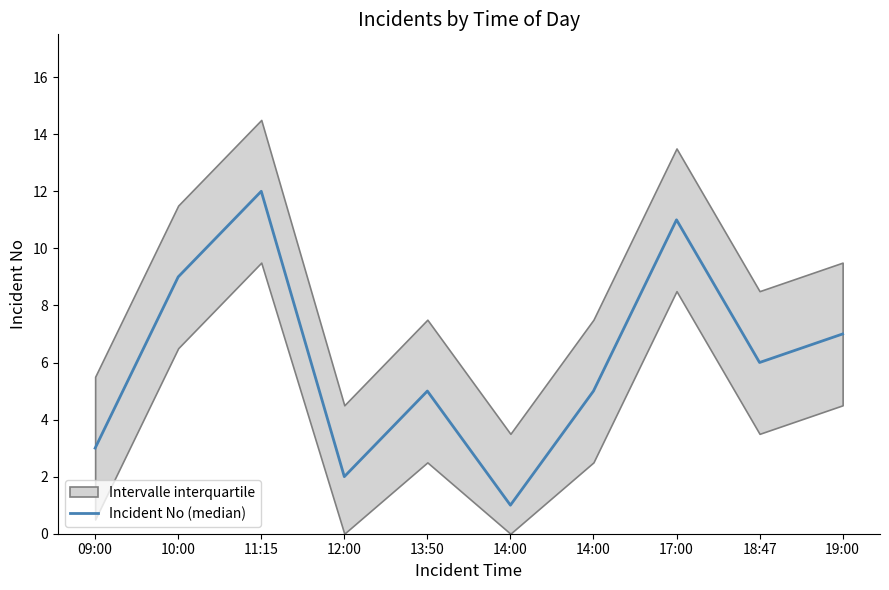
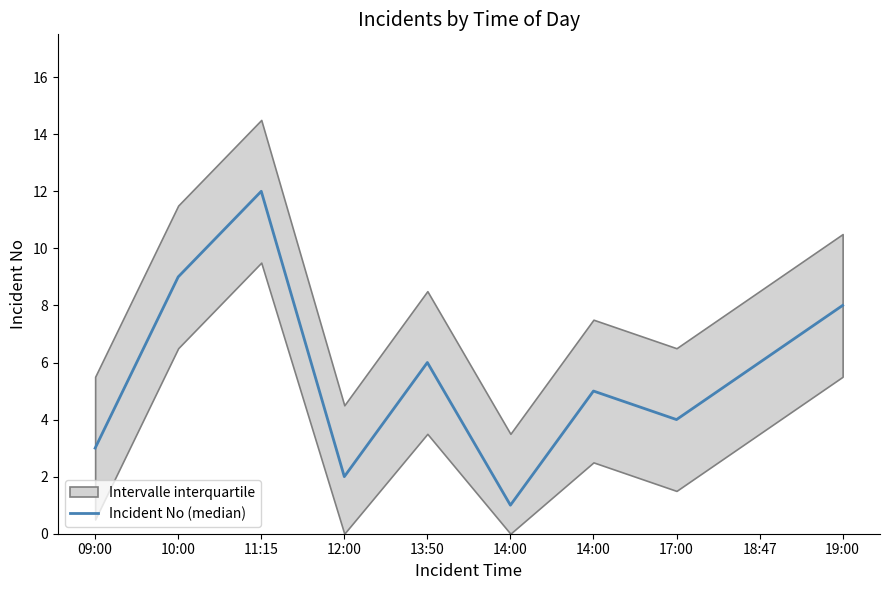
  {
    "Incident No (median)": {
      "09:00": 3,
      "10:00": 9,
      "11:15": 12,
      "12:00": 2,
-     "13:50": 5,
-     "17:00": 11,
+     "13:50": 6,
+     "17:00": 4,
      "18:47": 6,
-     "19:00": 7
+     "19:00": 8
    },
    "Intervalle interquartile": {
      "12:00": 4.5
    }
  }
